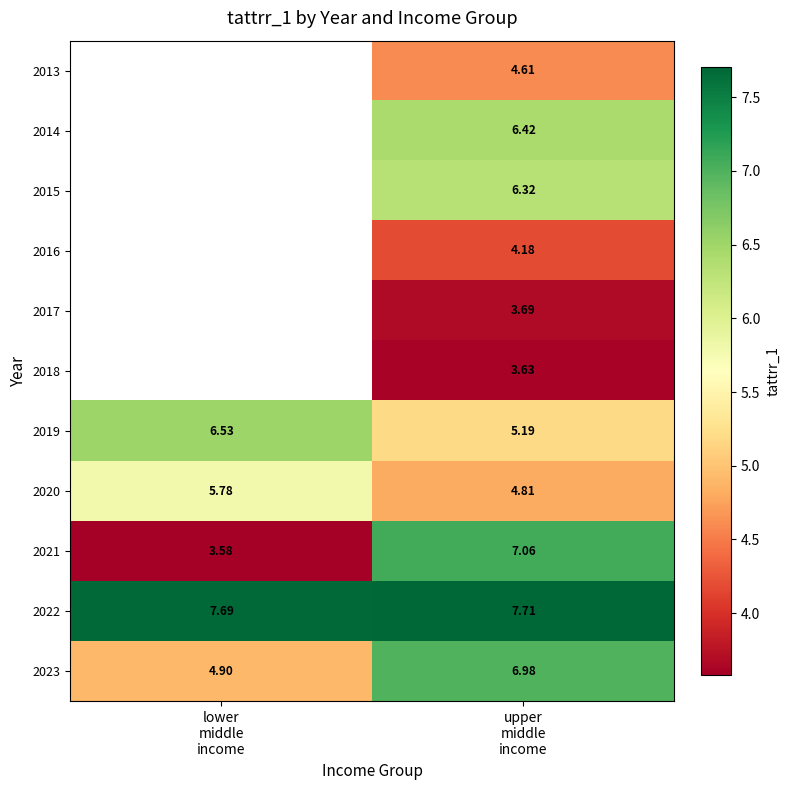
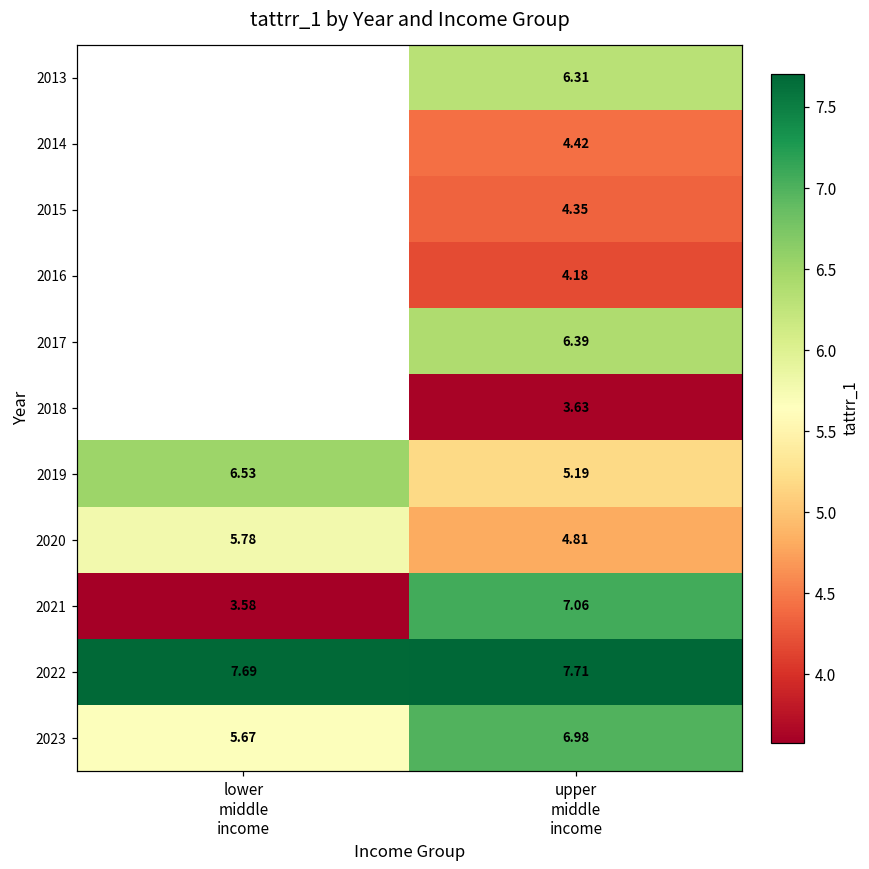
  {
    "2013": {
-     "upper middle income": 4.61
+     "upper middle income": 6.31
    },
    "2014": {
-     "upper middle income": 6.42
+     "upper middle income": 4.42
    },
    "2015": {
-     "upper middle income": 6.32
+     "upper middle income": 4.35
    },
    "2016": {
      "upper middle income": 4.18
    },
    "2017": {
-     "upper middle income": 3.69
+     "upper middle income": 6.39
    },
    "2018": {
      "upper middle income": 3.63
    },
    "2019": {
      "lower middle income": 6.53,
      "upper middle income": 5.19
    },
    "2020": {
      "lower middle income": 5.78,
      "upper middle income": 4.81
    },
    "2021": {
      "lower middle income": 3.58,
      "upper middle income": 7.06
    },
    "2022": {
      "lower middle income": 7.69,
      "upper middle income": 7.71
    },
    "2023": {
-     "lower middle income": 4.90,
+     "lower middle income": 5.67,
      "upper middle income": 6.98
    }
  }
